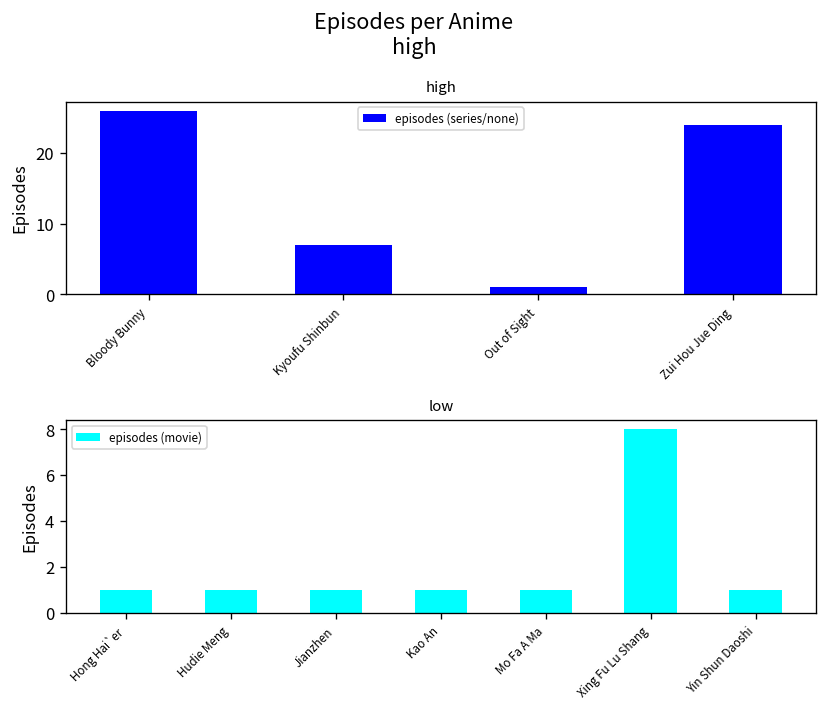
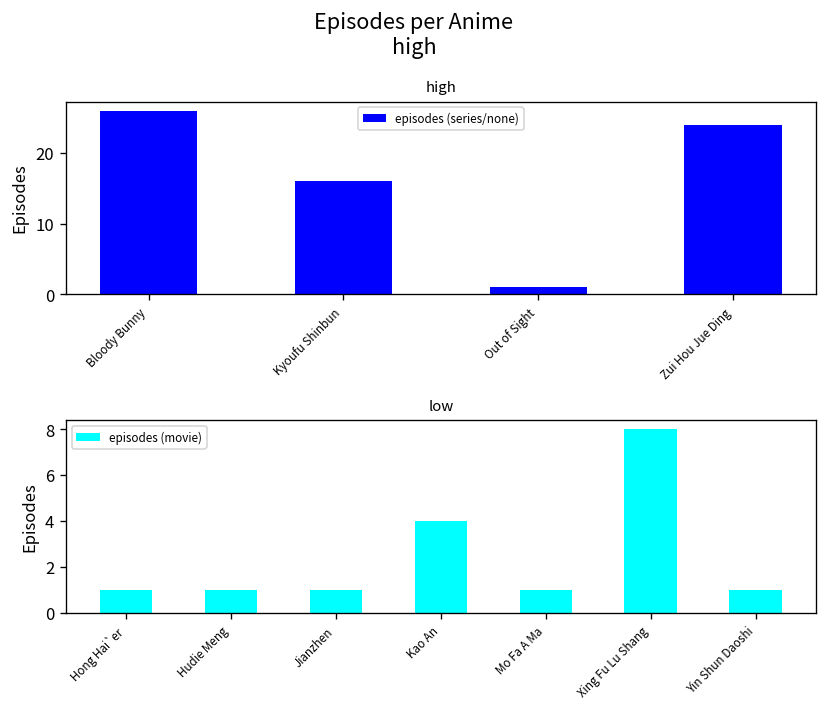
  {
    "high": {
      "Bloody Bunny": 26,
-     "Kyoufu Shinbun": 7,
+     "Kyoufu Shinbun": 16,
      "Out of Sight": 1,
      "Zui Hou Jue Ding": 24
    },
    "low": {
      "Hong Hai`er": 1,
      "Hudie Meng": 1,
      "Jianzhen": 1,
-     "Kao An": 1,
+     "Kao An": 4,
      "Mo Fa A Ma": 1,
      "Xing Fu Lu Shang": 8,
      "Yin Shun Daoshi": 1
    }
  }
